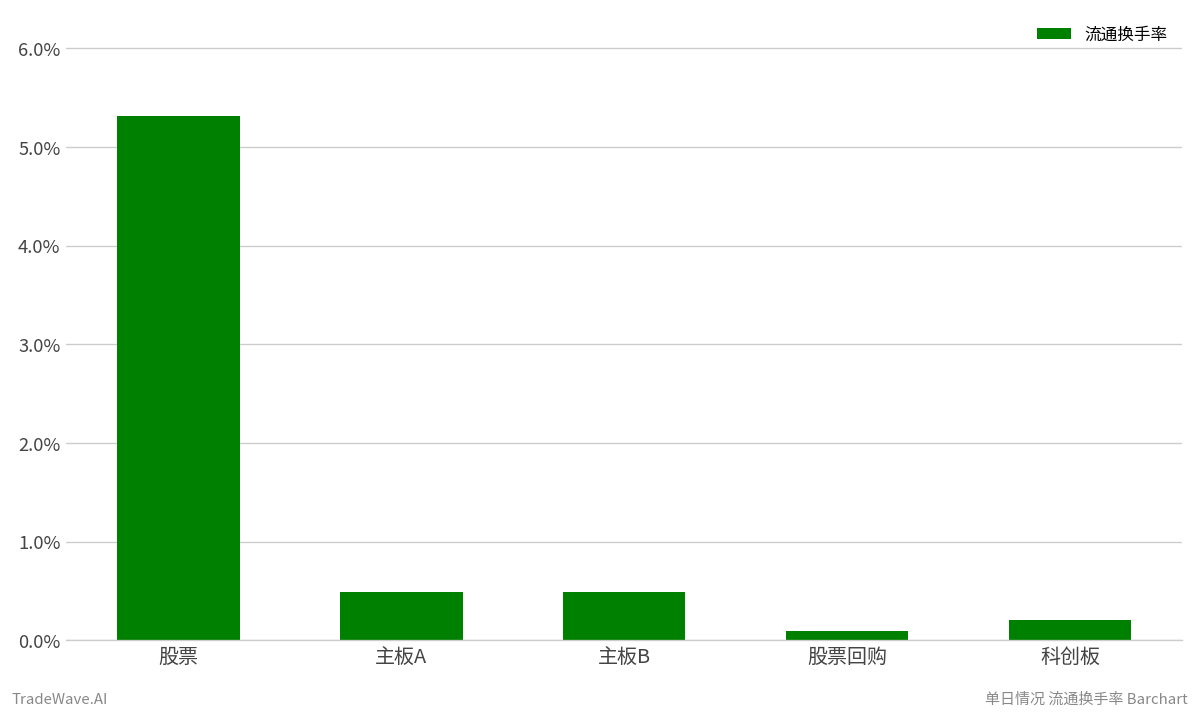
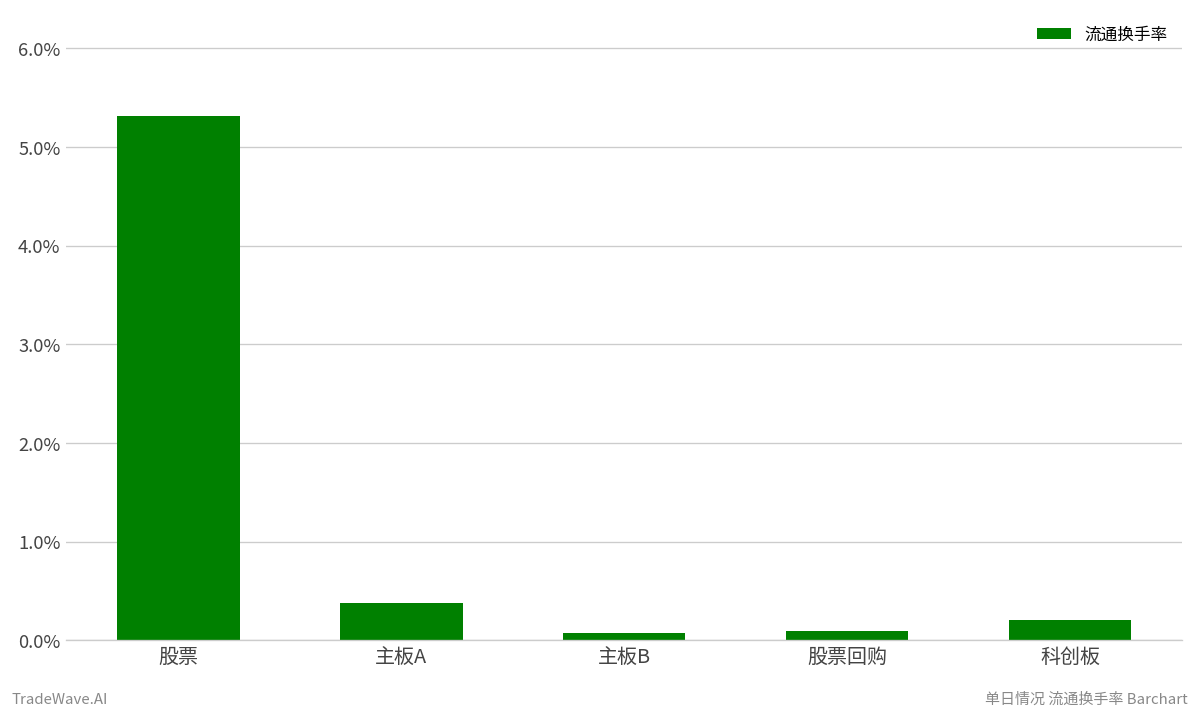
  {
    "股票": "5.3%",
-   "主板A": "0.5%",
-   "主板B": "0.5%",
+   "主板A": "0.4%",
+   "主板B": "0.1%",
    "股票回购": "0.1%",
    "科创板": "0.2%"
  }
